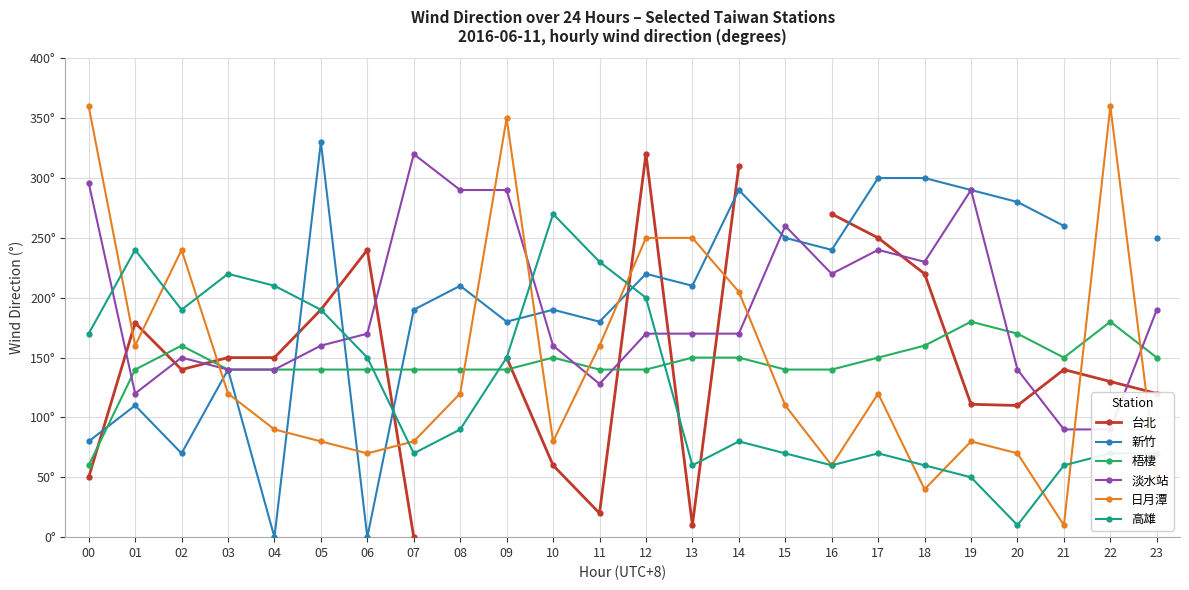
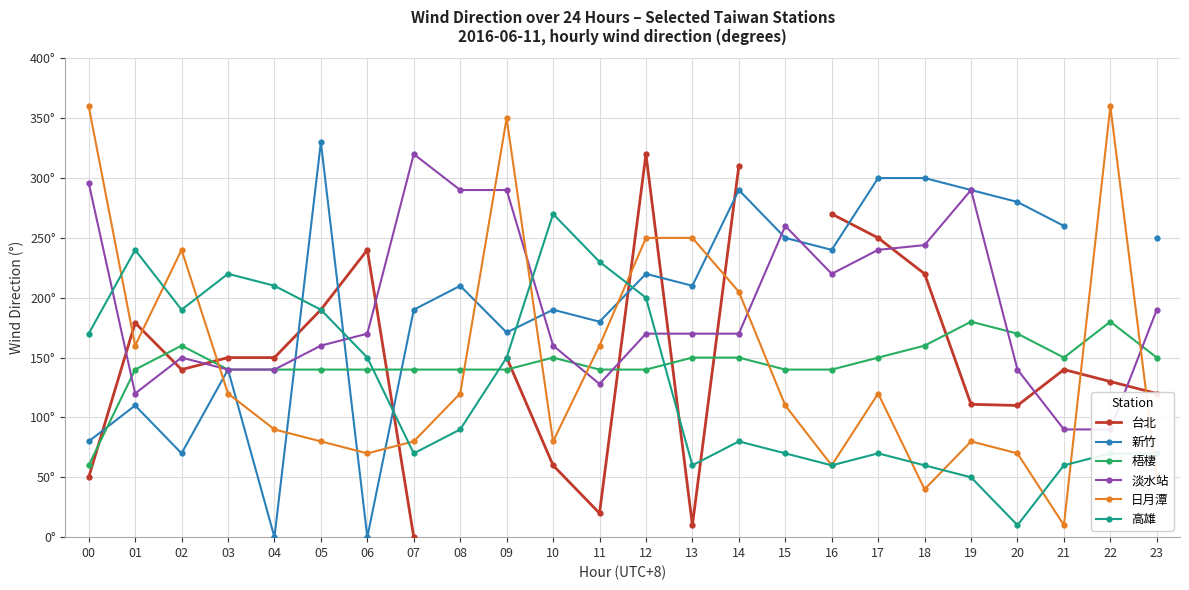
  {
    "台北": {
      "00": "50°",
      "01": "179°",
      "02": "140°",
      "03": "150°",
      "04": "150°",
      "06": "240°",
      "07": "0°",
      "10": "60°",
      "11": "20°",
      "12": "320°",
      "13": "10°",
      "14": "310°",
      "16": "270°",
      "17": "250°",
      "18": "220°",
      "19": "111°",
      "20": "110°",
      "21": "140°",
      "22": "130°"
    },
    "新竹": {
      "00": "80°",
      "01": "110°",
      "02": "70°",
      "04": "0°",
      "05": "330°",
      "06": "0°",
      "07": "190°",
      "08": "210°",
-     "09": "180°",
+     "09": "171°",
      "10": "190°",
      "11": "180°",
      "12": "220°",
      "13": "210°",
      "14": "290°",
      "15": "250°",
      "16": "240°",
      "17": "300°",
      "18": "300°",
      "20": "280°",
      "21": "260°",
      "23": "250°"
    },
    "淡水站": {
      "00": "296°",
      "01": "120°",
      "02": "150°",
      "05": "160°",
      "06": "170°",
      "07": "320°",
      "08": "290°",
      "09": "290°",
      "10": "160°",
      "11": "128°",
      "12": "170°",
      "13": "170°",
      "14": "170°",
      "15": "260°",
      "16": "220°",
      "17": "240°",
-     "18": "230°",
+     "18": "244°",
      "20": "140°",
      "21": "90°",
      "23": "190°"
    },
    "日月潭": {
      "00": "360°",
      "01": "160°",
      "02": "240°",
      "03": "120°",
      "04": "90°",
      "05": "80°",
      "06": "70°",
      "07": "80°",
      "08": "120°",
      "09": "350°",
      "10": "80°",
      "11": "160°",
      "12": "250°",
      "13": "250°",
      "14": "205°",
      "15": "110°",
      "17": "120°",
      "18": "40°",
      "19": "80°",
      "20": "70°",
      "21": "10°",
      "22": "360°"
    }
  }
